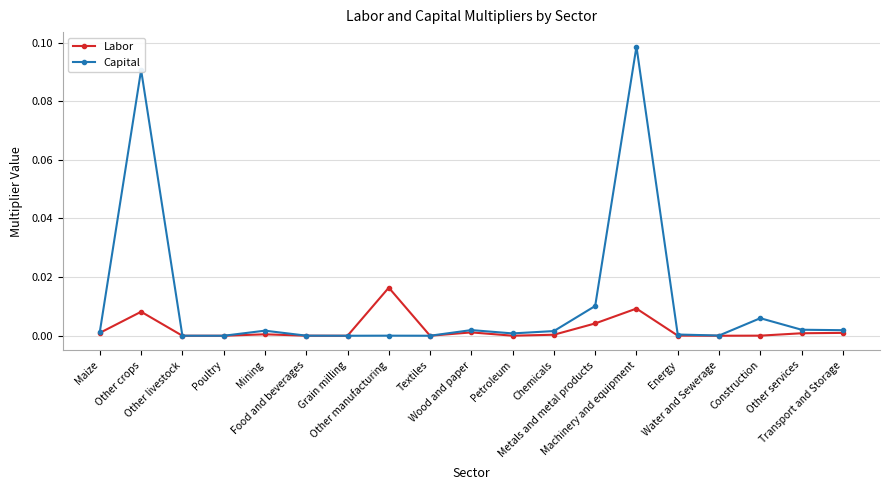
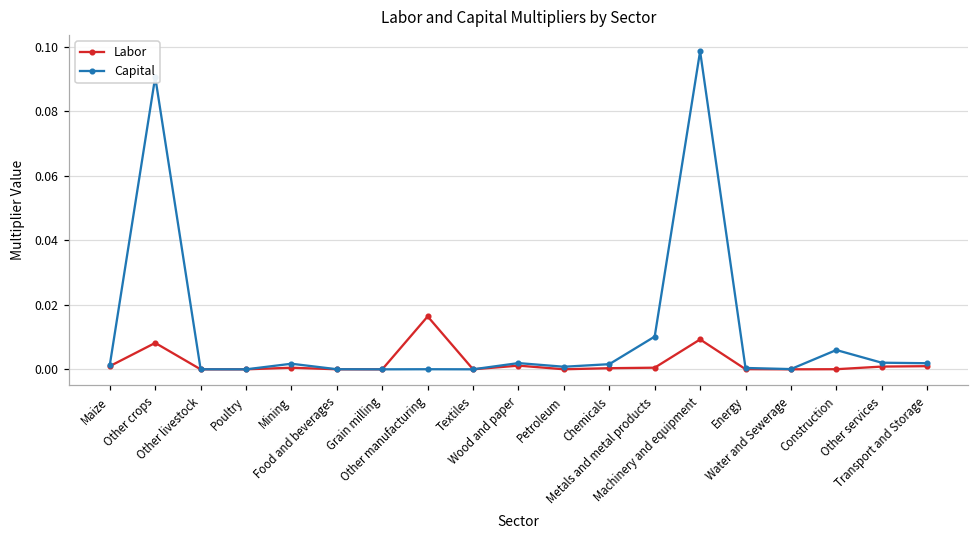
  {
    "Labor": {
      "Other crops": 0.008,
      "Mining": 0.000,
      "Other manufacturing": 0.016,
      "Chemicals": 0.000,
-     "Metals and metal products": 0.004,
+     "Metals and metal products": 0.001,
      "Machinery and equipment": 0.009,
      "Construction": 0.000,
      "Other services": 0.001,
      "Transport and Storage": 0.001
    },
    "Capital": {
      "Mining": 0.002,
      "Other manufacturing": 0.000,
      "Chemicals": 0.002,
      "Metals and metal products": 0.010,
      "Machinery and equipment": 0.099,
      "Construction": 0.006,
      "Other services": 0.002,
      "Transport and Storage": 0.002
    }
  }
